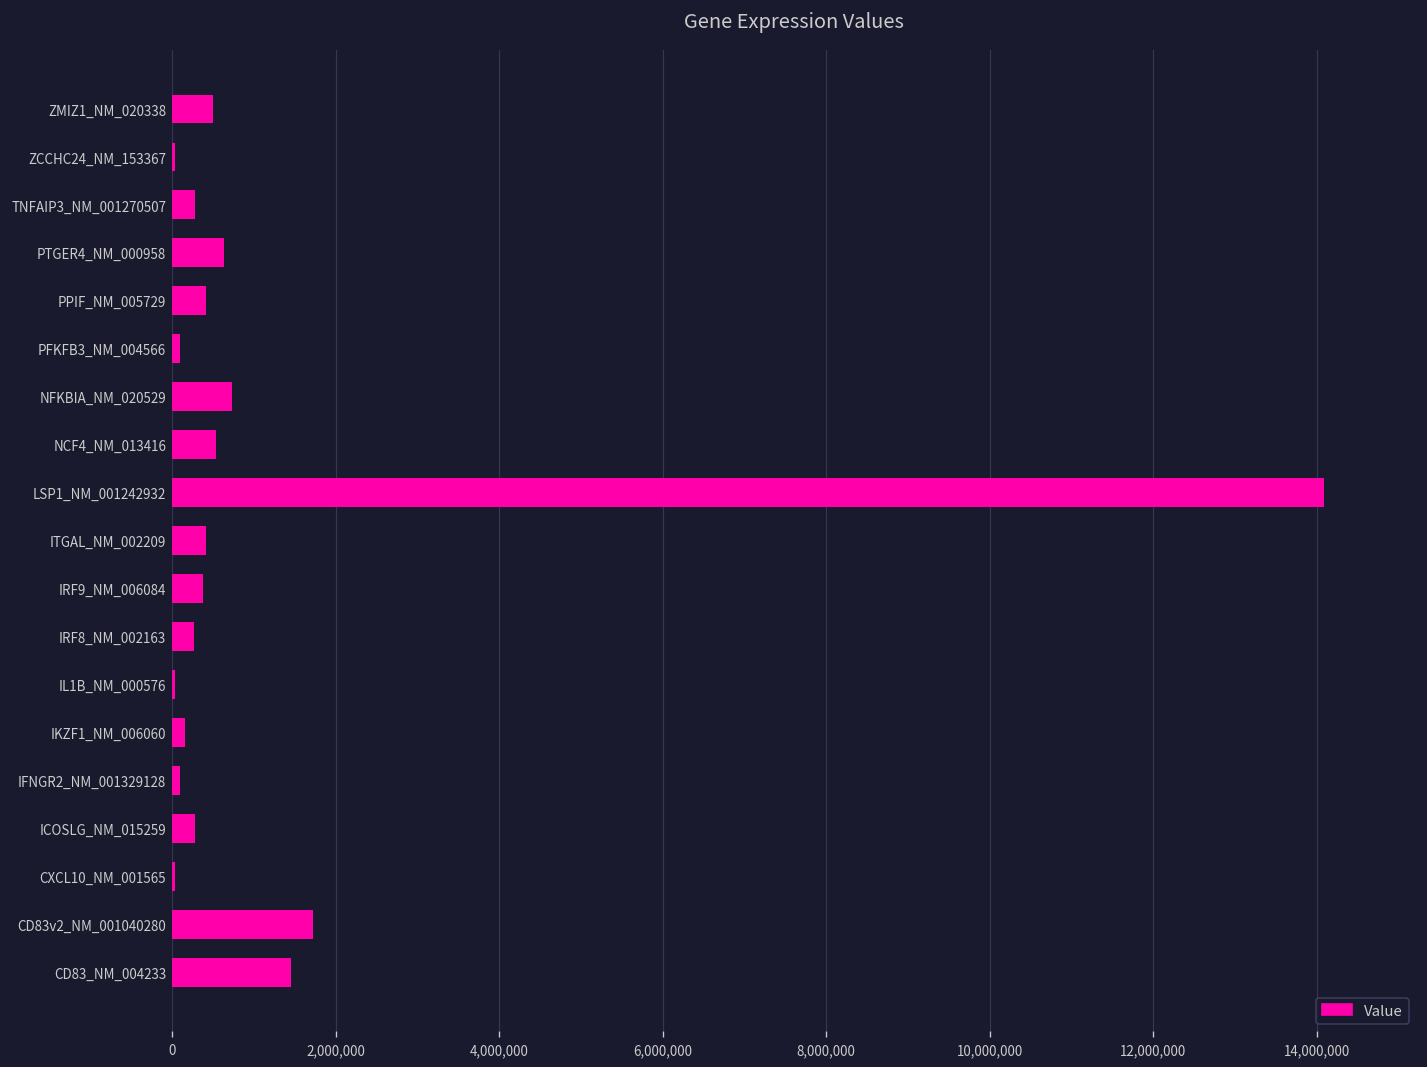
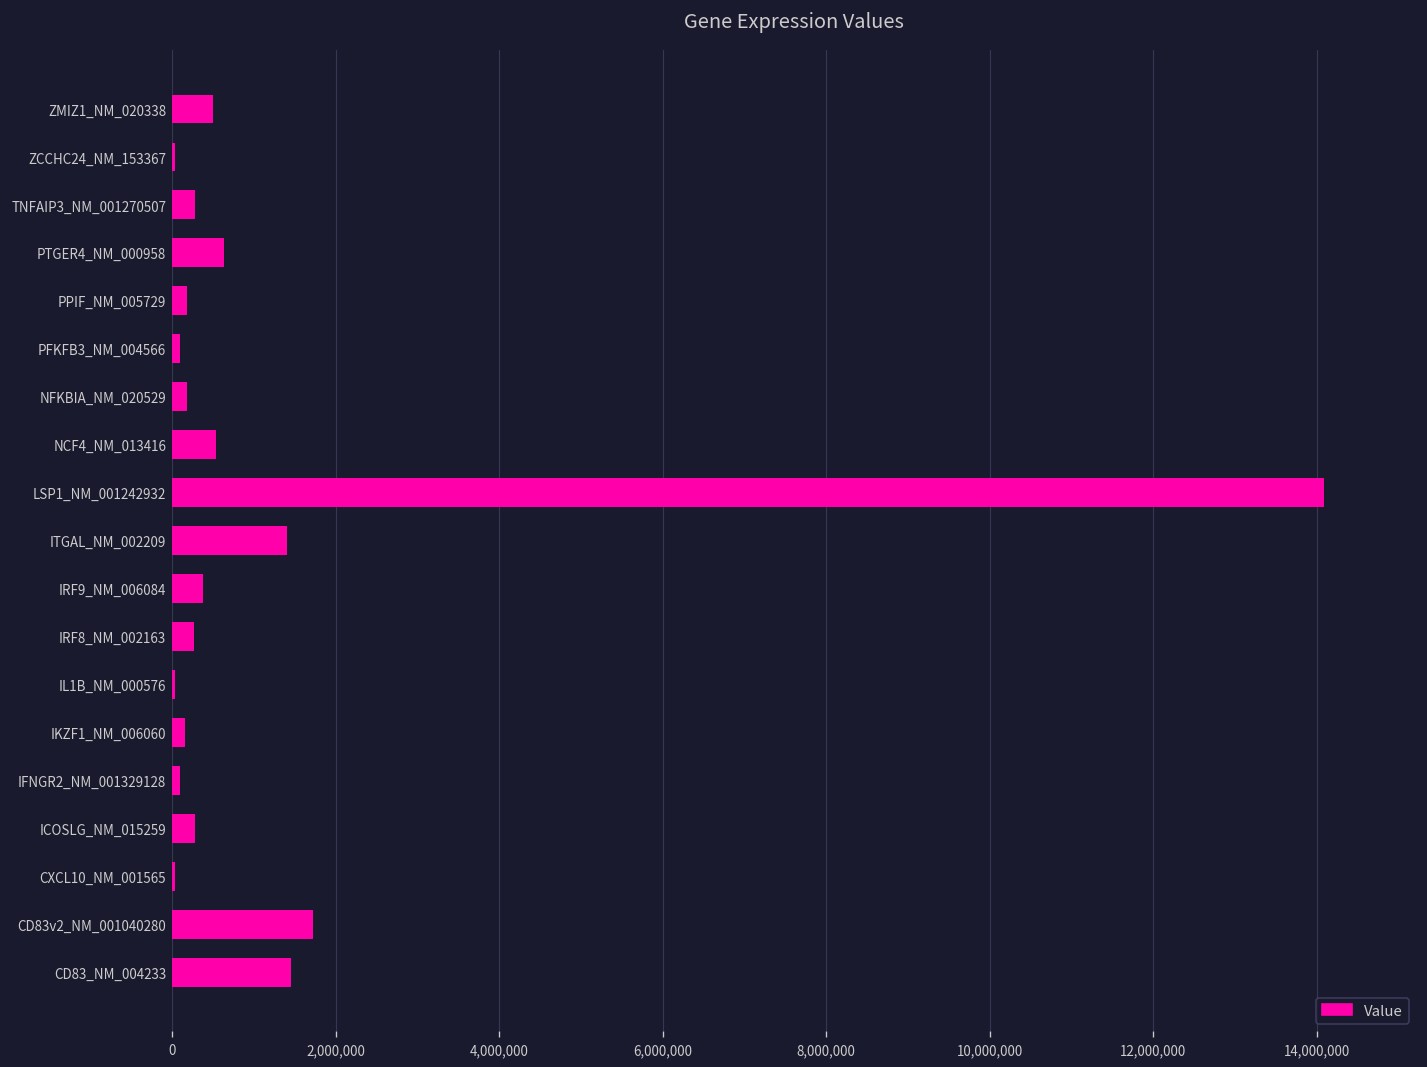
  {
    "ZMIZ1_NM_020338": "500,000",
    "TNFAIP3_NM_001270507": "300,000",
    "PTGER4_NM_000958": "600,000",
-   "PPIF_NM_005729": "400,000",
+   "PPIF_NM_005729": "200,000",
    "PFKFB3_NM_004566": "100,000",
-   "NFKBIA_NM_020529": "700,000",
+   "NFKBIA_NM_020529": "200,000",
    "NCF4_NM_013416": "500,000",
    "LSP1_NM_001242932": "14,100,000",
-   "ITGAL_NM_002209": "400,000",
+   "ITGAL_NM_002209": "1,400,000",
    "IRF9_NM_006084": "400,000",
    "IRF8_NM_002163": "300,000",
    "IL1B_NM_000576": "0",
    "IKZF1_NM_006060": "200,000",
    "IFNGR2_NM_001329128": "100,000",
    "ICOSLG_NM_015259": "300,000",
    "CXCL10_NM_001565": "0",
    "CD83v2_NM_001040280": "1,700,000",
    "CD83_NM_004233": "1,400,000"
  }
